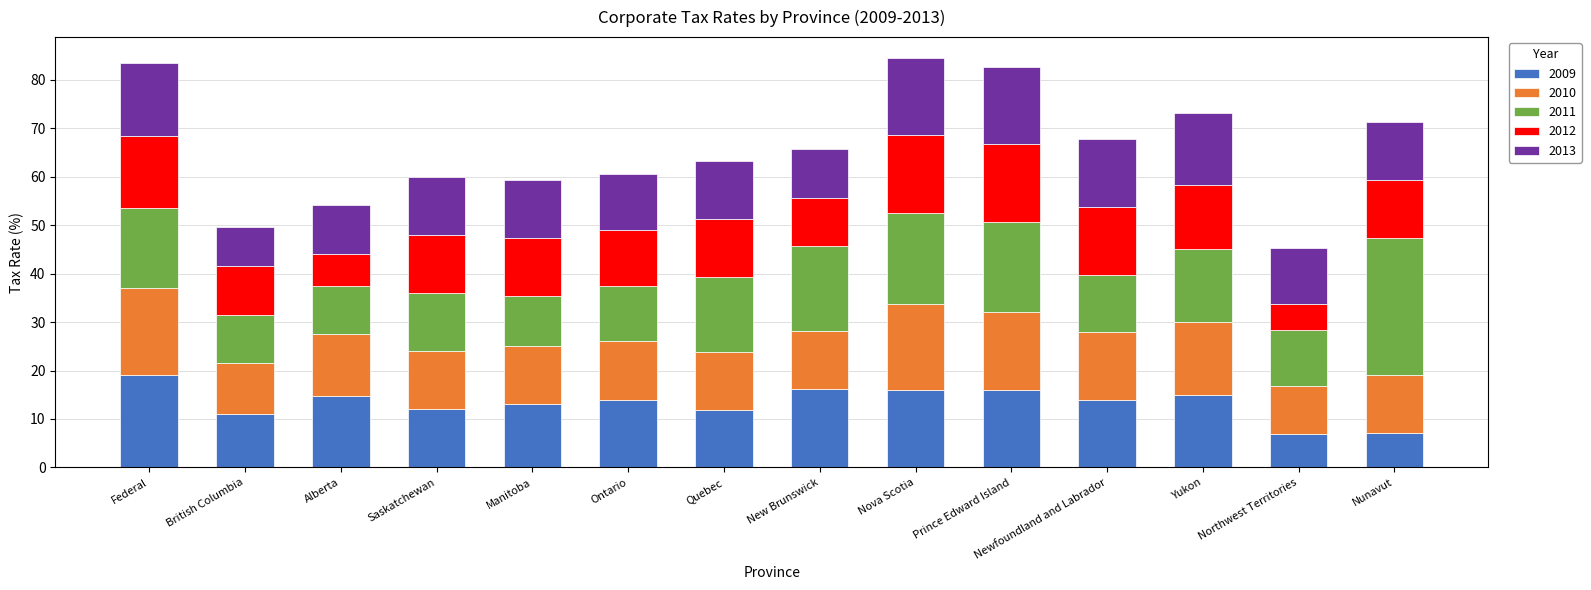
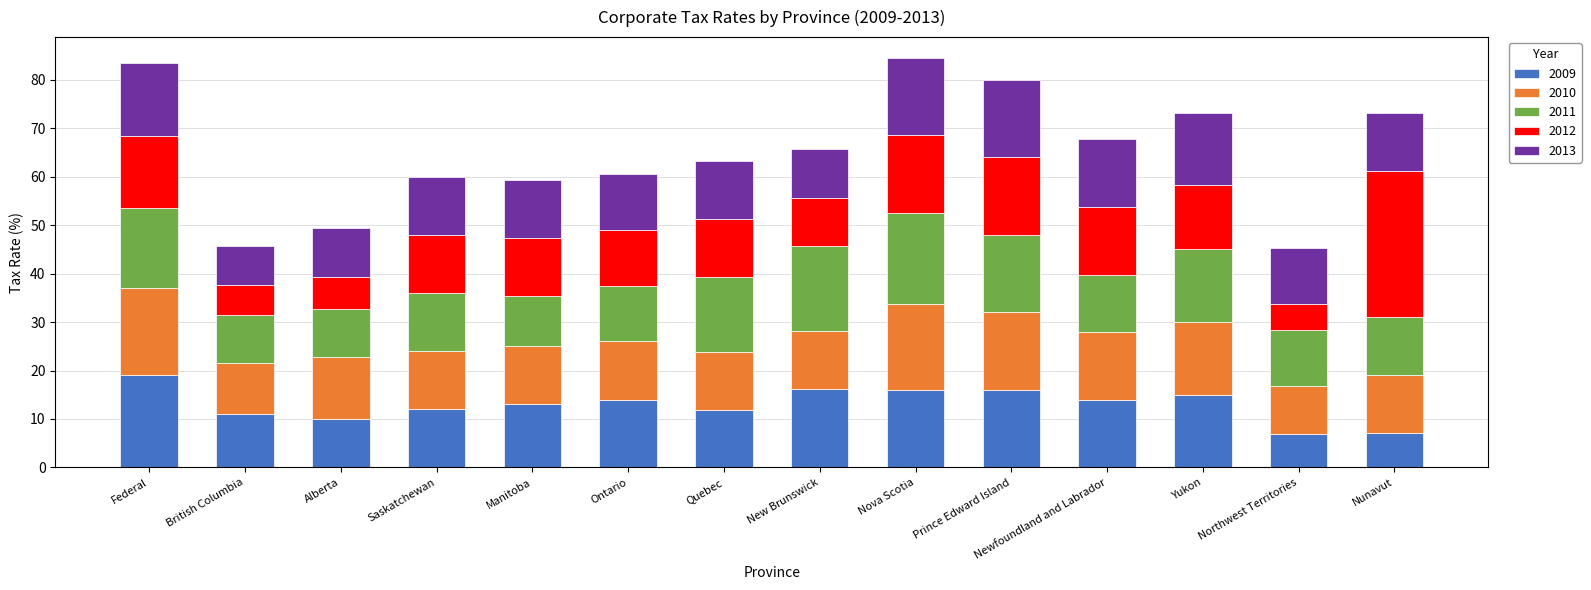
  {
    "2009": {
      "Federal": 19,
      "British Columbia": 11,
-     "Alberta": 15,
+     "Alberta": 10,
      "Saskatchewan": 12,
      "Manitoba": 13,
      "Ontario": 14,
      "Quebec": 12,
      "New Brunswick": 16,
      "Nova Scotia": 16,
      "Prince Edward Island": 16,
      "Newfoundland and Labrador": 14,
      "Yukon": 15,
      "Northwest Territories": 7,
      "Nunavut": 7
    },
    "2010": {
      "Federal": 18,
      "British Columbia": 11,
      "Alberta": 13,
      "Saskatchewan": 12,
      "Manitoba": 12,
      "Ontario": 12,
      "Quebec": 12,
      "New Brunswick": 12,
      "Nova Scotia": 18,
      "Prince Edward Island": 16,
      "Newfoundland and Labrador": 14,
      "Yukon": 15,
      "Northwest Territories": 10,
      "Nunavut": 12
    },
    "2011": {
      "Federal": 17,
      "British Columbia": 10,
      "Alberta": 10,
      "Saskatchewan": 12,
      "Manitoba": 10,
      "Ontario": 12,
      "Quebec": 16,
      "New Brunswick": 18,
      "Nova Scotia": 19,
-     "Prince Edward Island": 19,
+     "Prince Edward Island": 16,
      "Newfoundland and Labrador": 12,
      "Yukon": 15,
      "Northwest Territories": 12,
-     "Nunavut": 28
+     "Nunavut": 12
    },
    "2012": {
      "Federal": 15,
-     "British Columbia": 10,
+     "British Columbia": 6,
      "Alberta": 7,
      "Saskatchewan": 12,
      "Manitoba": 12,
      "Ontario": 12,
      "Quebec": 12,
      "New Brunswick": 10,
      "Nova Scotia": 16,
      "Prince Edward Island": 16,
      "Newfoundland and Labrador": 14,
      "Yukon": 13,
      "Northwest Territories": 6,
-     "Nunavut": 12
+     "Nunavut": 30
    },
    "2013": {
      "Federal": 15,
      "British Columbia": 8,
      "Alberta": 10,
      "Saskatchewan": 12,
      "Manitoba": 12,
      "Ontario": 12,
      "Quebec": 12,
      "New Brunswick": 10,
      "Nova Scotia": 16,
      "Prince Edward Island": 16,
      "Newfoundland and Labrador": 14,
      "Yukon": 15,
      "Northwest Territories": 12,
      "Nunavut": 12
    }
  }
